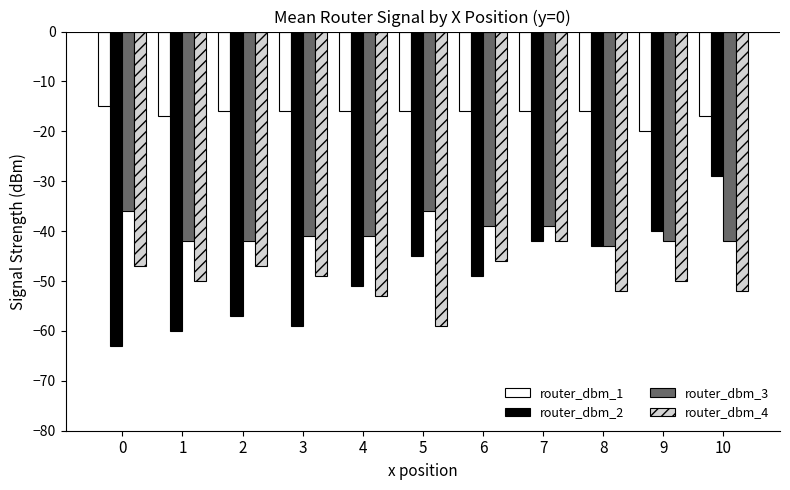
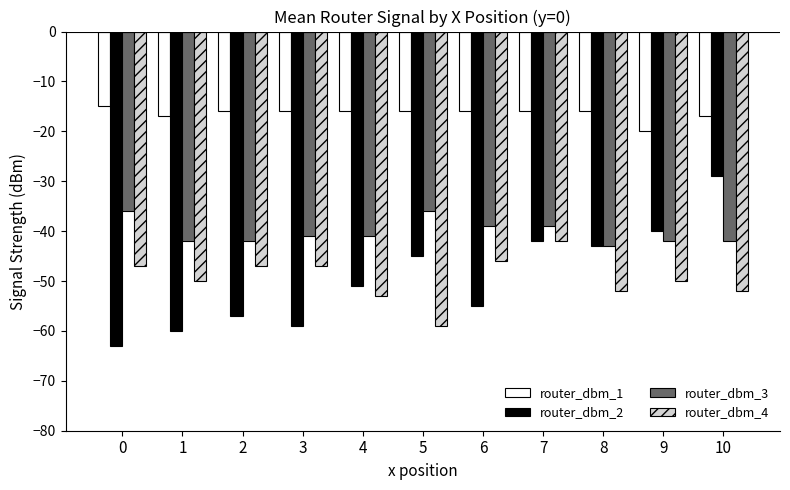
  {
    "router_dbm_1": {
      "0": -15,
      "1": -17,
      "2": -16,
      "3": -16,
      "4": -16,
      "5": -16,
      "6": -16,
      "7": -16,
      "8": -16,
      "9": -20,
      "10": -17
    },
    "router_dbm_2": {
      "0": -63,
      "1": -60,
      "2": -57,
      "3": -59,
      "4": -51,
      "5": -45,
-     "6": -49,
+     "6": -55,
      "7": -42,
      "8": -43,
      "9": -40,
      "10": -29
    },
    "router_dbm_3": {
      "0": -36,
      "1": -42,
      "2": -42,
      "3": -41,
      "4": -41,
      "5": -36,
      "6": -39,
      "7": -39,
      "8": -43,
      "9": -42,
      "10": -42
    },
    "router_dbm_4": {
      "0": -47,
      "1": -50,
      "2": -47,
-     "3": -49,
+     "3": -47,
      "4": -53,
      "5": -59,
      "6": -46,
      "7": -42,
      "8": -52,
      "9": -50,
      "10": -52
    }
  }
